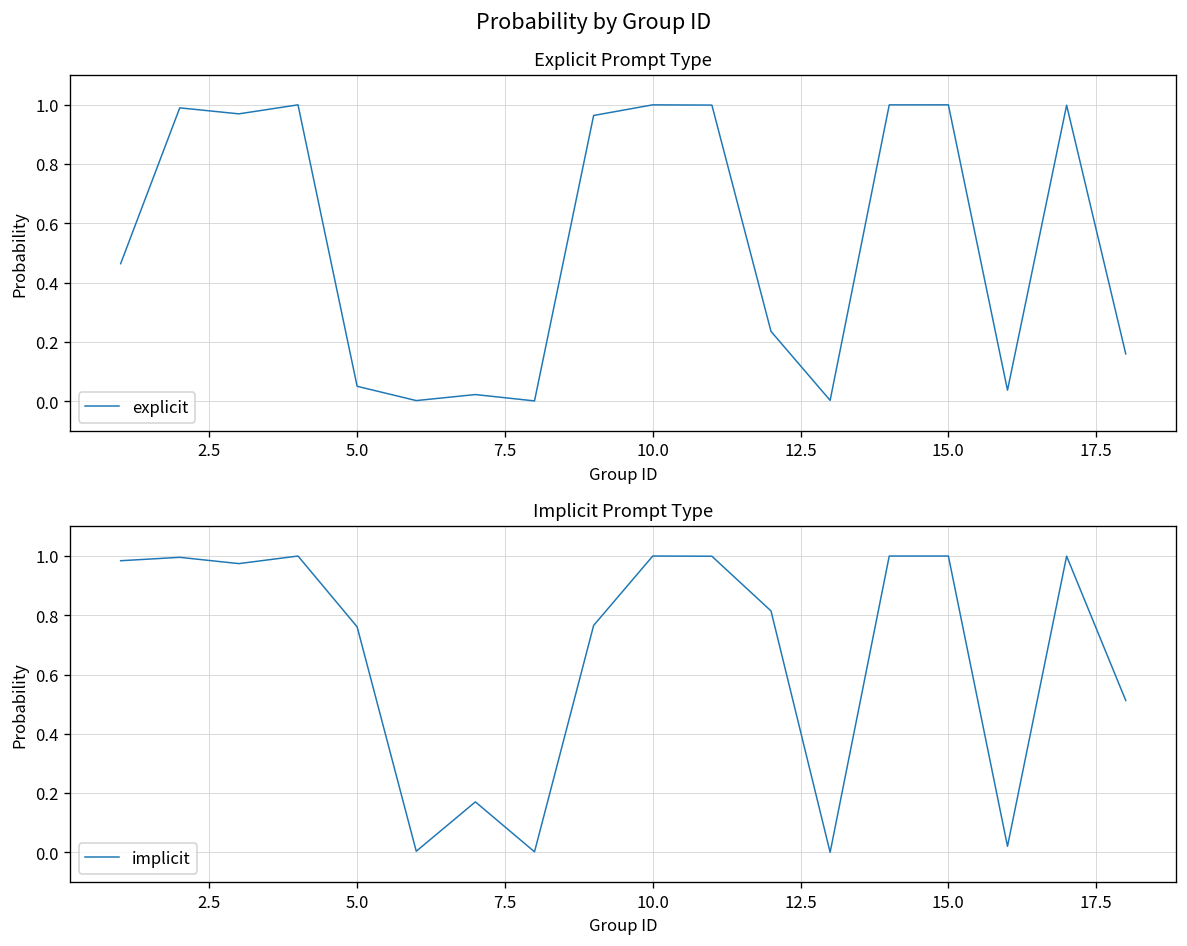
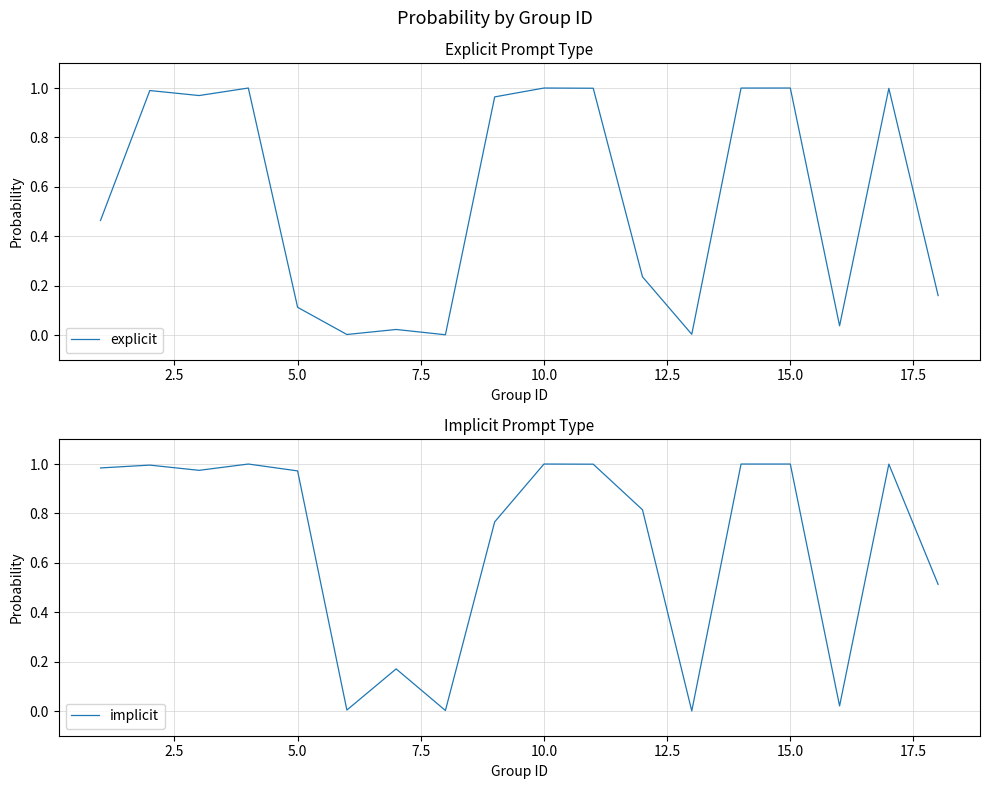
  {
    "Explicit Prompt Type": {
-     "5.0": 0.05,
+     "5.0": 0.11,
      "10.0": 1.00,
      "15.0": 1.00
    },
    "Implicit Prompt Type": {
-     "5.0": 0.76,
+     "5.0": 0.97,
      "10.0": 1.00,
      "15.0": 1.00
    }
  }
